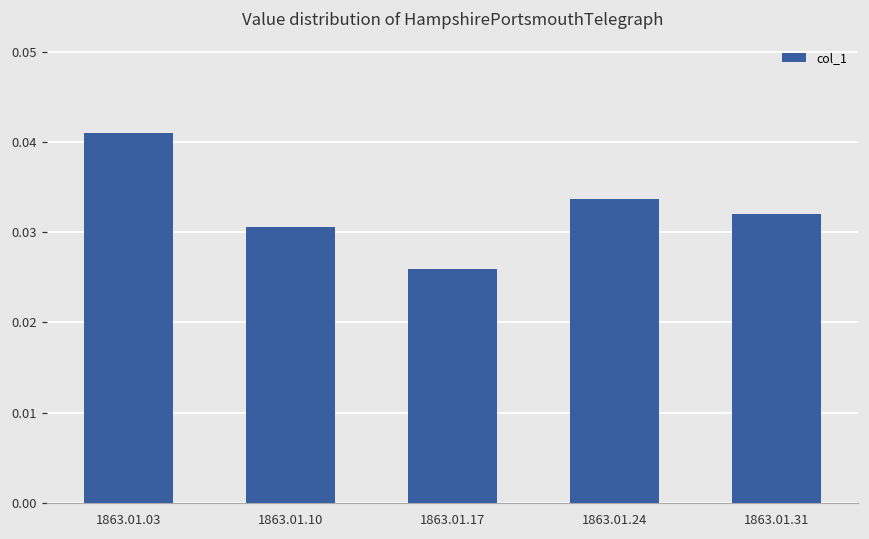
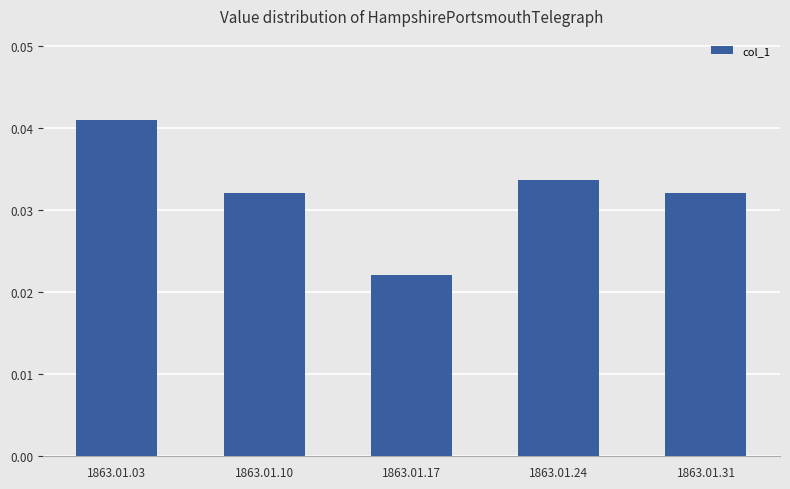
  {
    "1863.01.03": 0.041,
-   "1863.01.10": 0.031,
-   "1863.01.17": 0.026,
+   "1863.01.10": 0.032,
+   "1863.01.17": 0.022,
    "1863.01.24": 0.034,
    "1863.01.31": 0.032
  }
